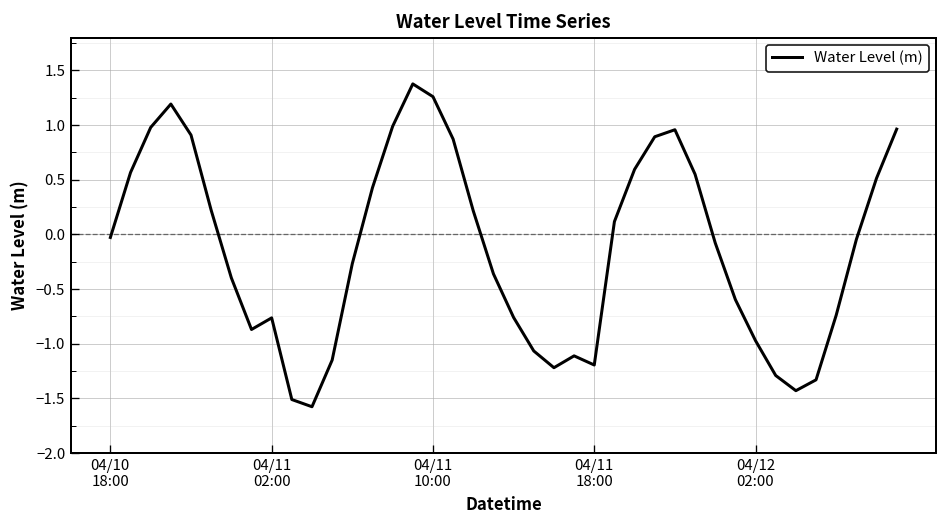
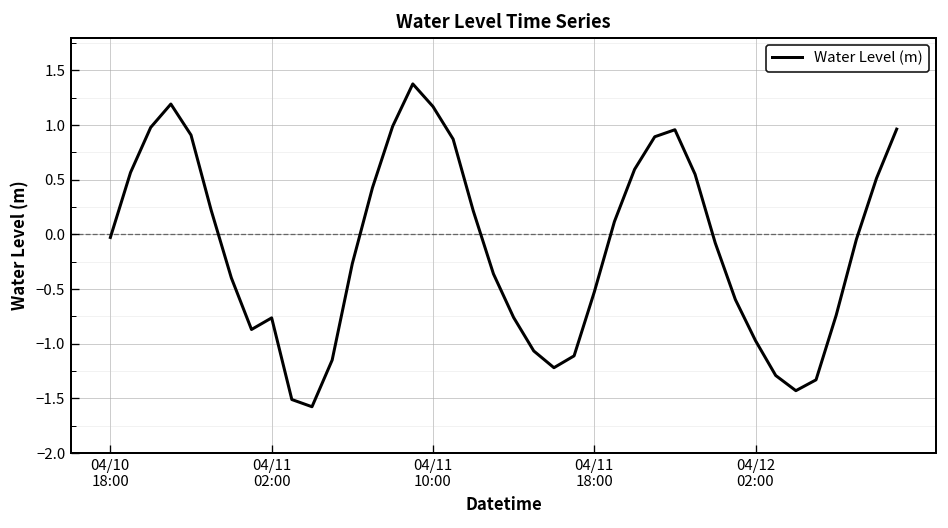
  {
    "04/10 18:00": 0.0,
    "04/11 02:00": -0.8,
-   "04/11 10:00": 1.3,
-   "04/11 18:00": -1.2,
+   "04/11 10:00": 1.2,
+   "04/11 18:00": -0.5,
    "04/12 02:00": -1.0
  }
